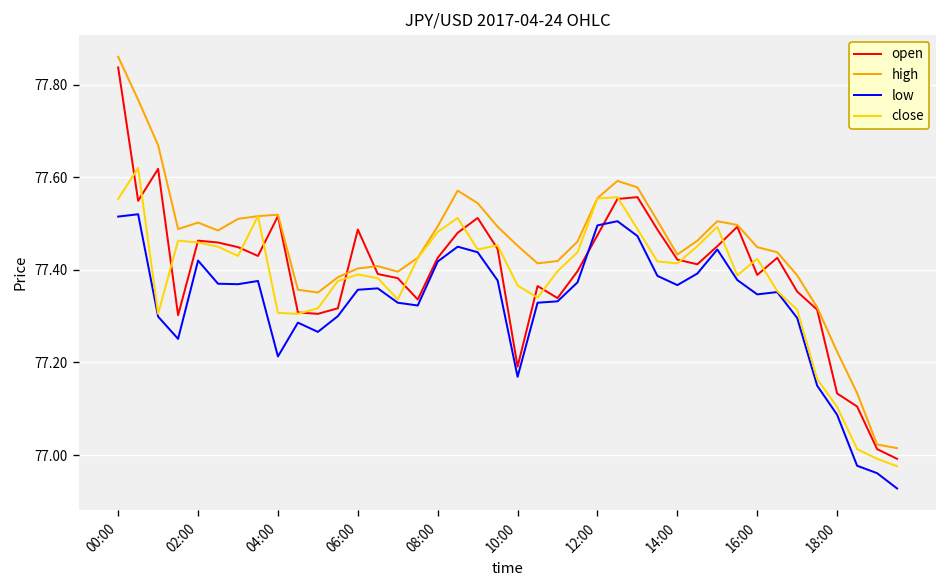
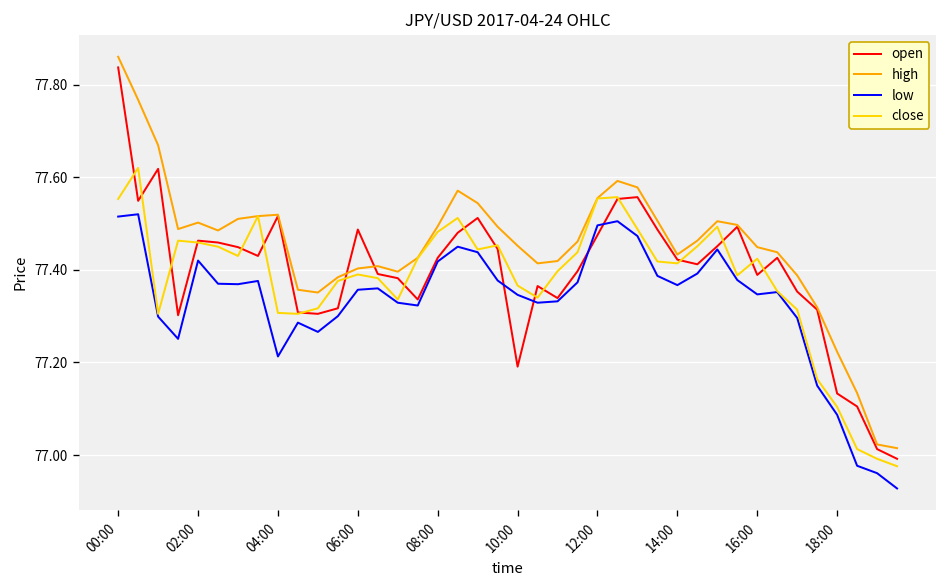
  {
    "open": {
      "00:00": 77.84,
      "06:00": 77.49,
      "08:00": 77.43,
      "10:00": 77.19,
      "12:00": 77.48,
      "14:00": 77.42,
      "16:00": 77.39,
      "18:00": 77.13
    },
    "low": {
      "00:00": 77.52,
      "02:00": 77.42,
      "04:00": 77.21,
      "06:00": 77.36,
      "08:00": 77.42,
-     "10:00": 77.17,
+     "10:00": 77.35,
      "12:00": 77.50,
      "14:00": 77.37,
      "16:00": 77.35,
      "18:00": 77.09
    }
  }
